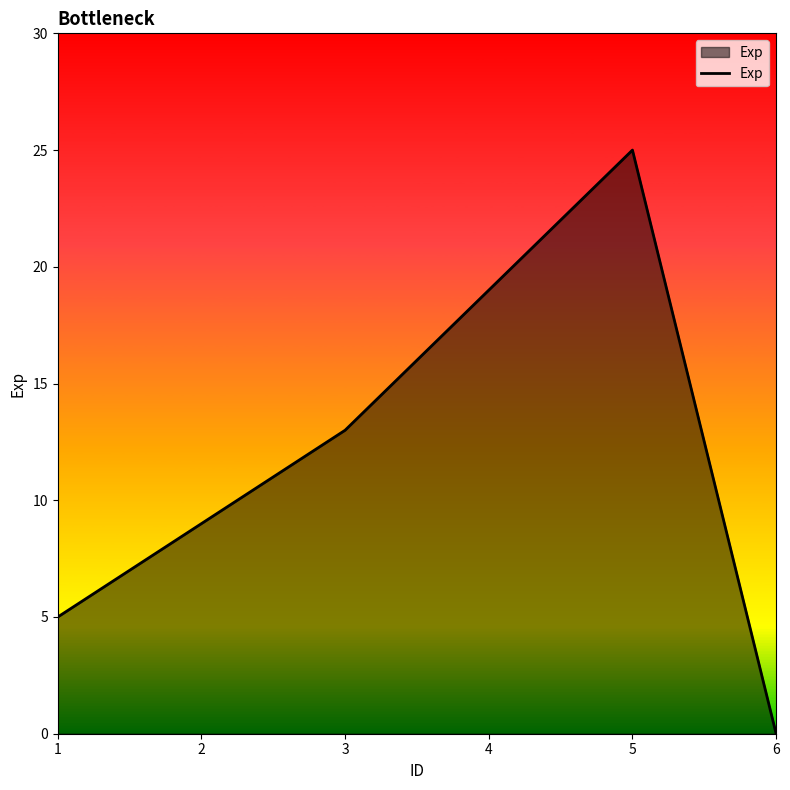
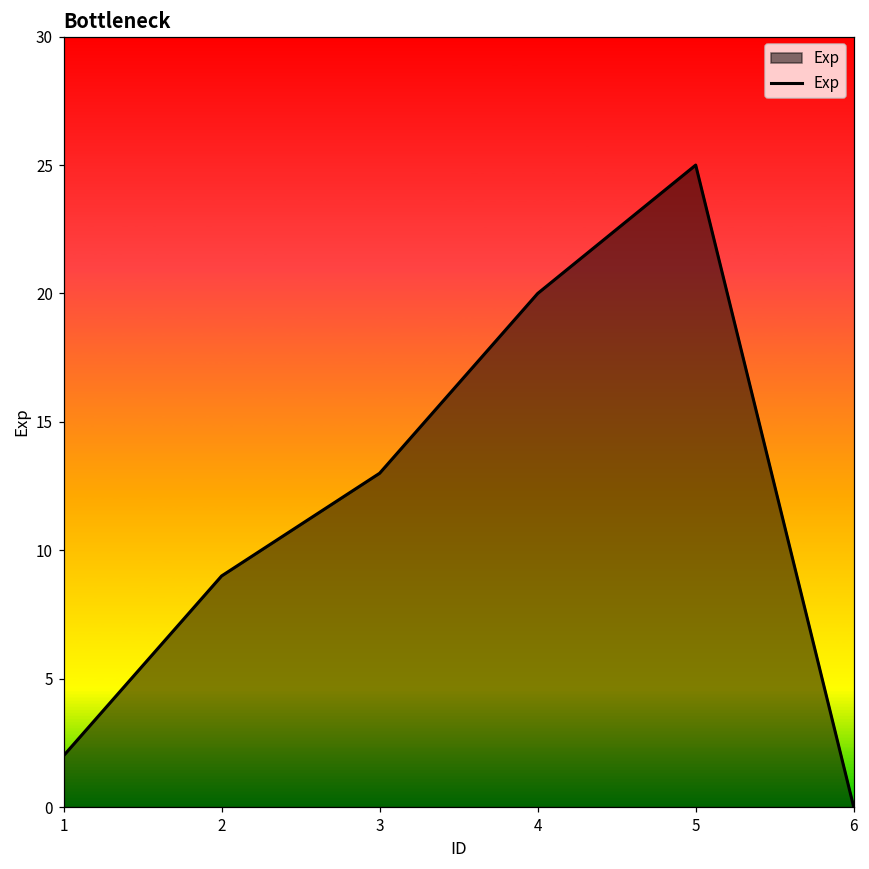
  {
-   "1": 5,
+   "1": 2,
    "2": 9,
    "3": 13,
-   "4": 19,
+   "4": 20,
    "5": 25,
    "6": 0
  }
